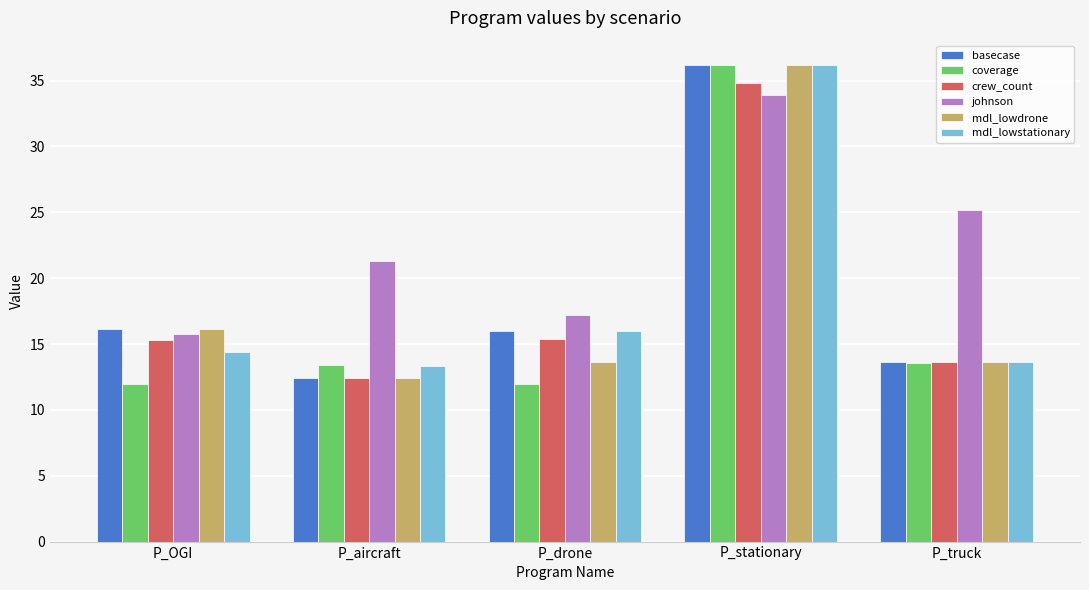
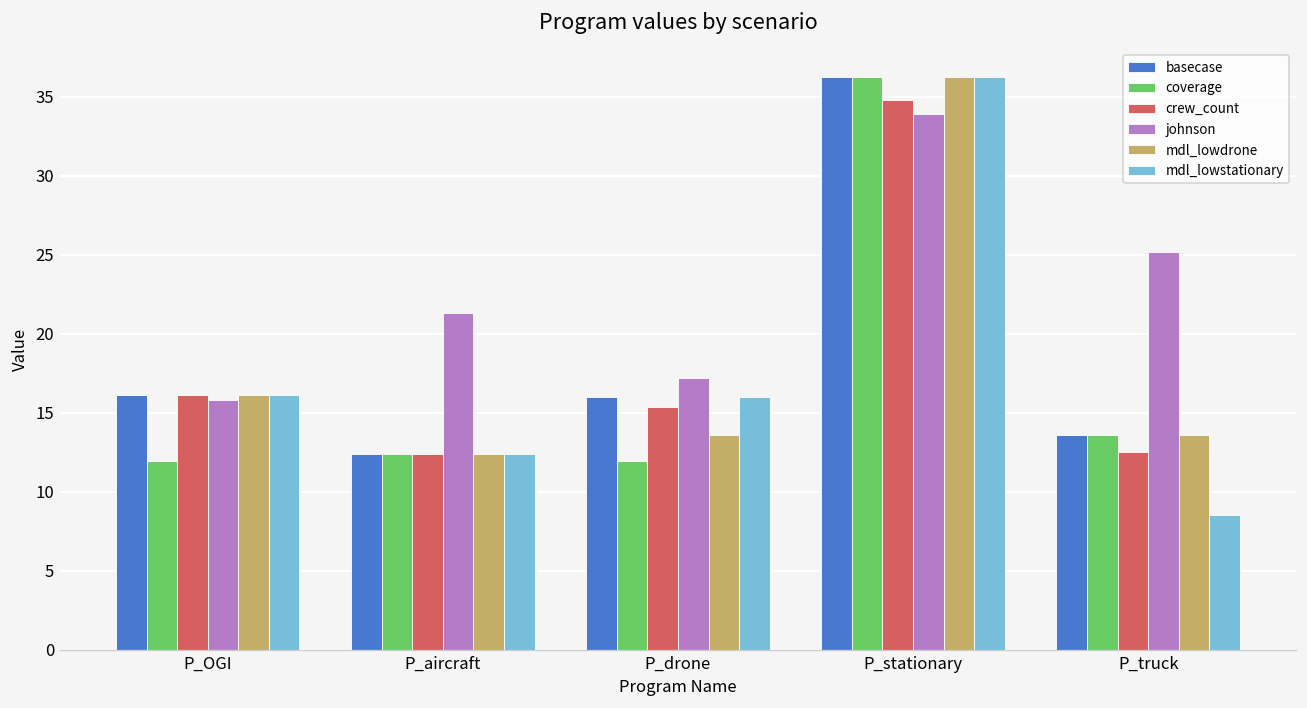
  {
    "basecase": {
      "P_OGI": 16.2,
      "P_aircraft": 12.4,
      "P_drone": 16.0,
      "P_stationary": 36.2,
      "P_truck": 13.6
    },
    "coverage": {
      "P_OGI": 11.9,
-     "P_aircraft": 13.4,
+     "P_aircraft": 12.4,
      "P_drone": 11.9,
      "P_stationary": 36.2,
      "P_truck": 13.6
    },
    "crew_count": {
-     "P_OGI": 15.3,
+     "P_OGI": 16.2,
      "P_aircraft": 12.4,
      "P_drone": 15.4,
      "P_stationary": 34.8,
-     "P_truck": 13.6
+     "P_truck": 12.5
    },
    "johnson": {
      "P_OGI": 15.8,
      "P_aircraft": 21.3,
      "P_drone": 17.2,
      "P_stationary": 33.9,
      "P_truck": 25.2
    },
    "mdl_lowdrone": {
      "P_OGI": 16.2,
      "P_aircraft": 12.4,
      "P_drone": 13.6,
      "P_stationary": 36.2,
      "P_truck": 13.6
    },
    "mdl_lowstationary": {
-     "P_OGI": 14.4,
-     "P_aircraft": 13.3,
+     "P_OGI": 16.2,
+     "P_aircraft": 12.4,
      "P_drone": 16.0,
      "P_stationary": 36.2,
-     "P_truck": 13.6
+     "P_truck": 8.5
    }
  }
